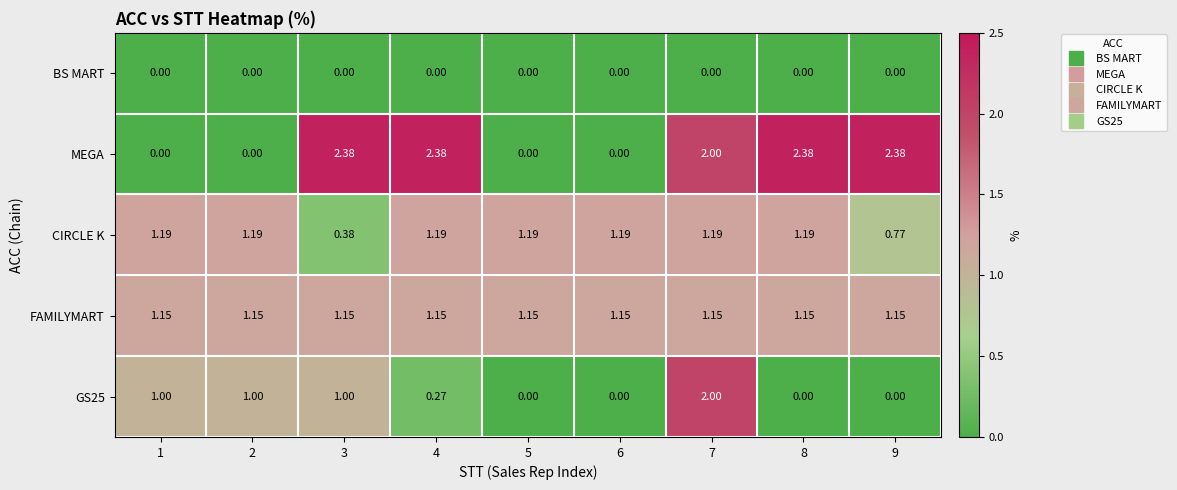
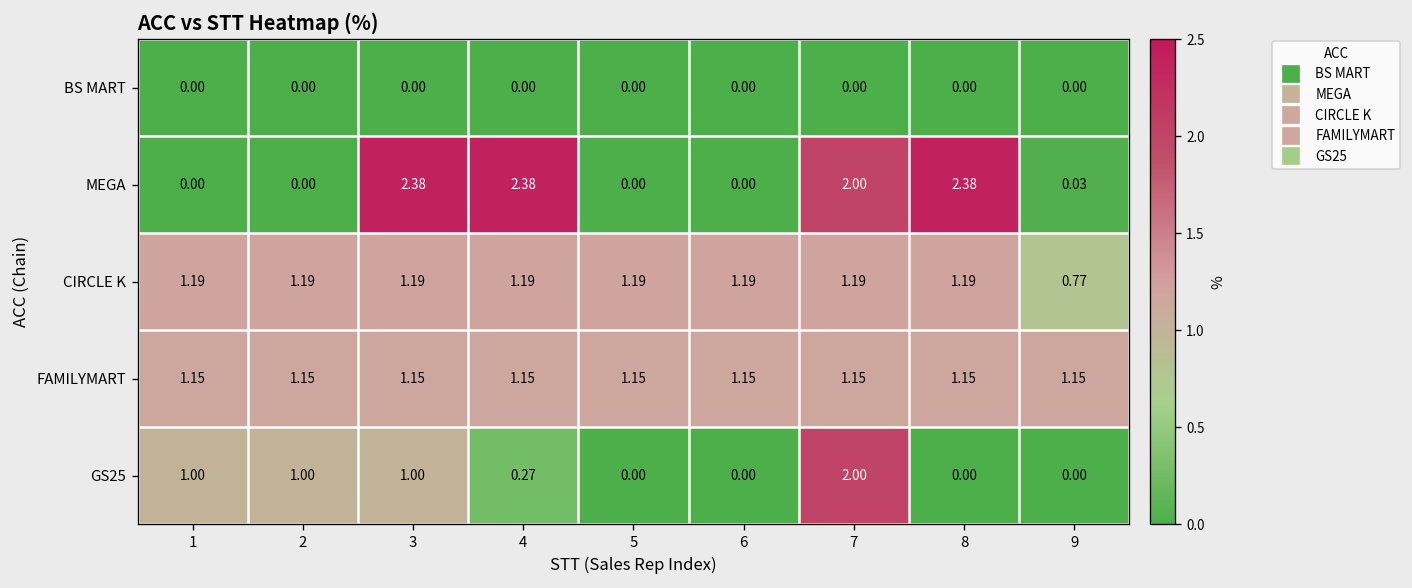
  {
    "BS MART": {
      "1": 0.00,
      "2": 0.00,
      "3": 0.00,
      "4": 0.00,
      "5": 0.00,
      "6": 0.00,
      "7": 0.00,
      "8": 0.00,
      "9": 0.00
    },
    "MEGA": {
      "1": 0.00,
      "2": 0.00,
      "3": 2.38,
      "4": 2.38,
      "5": 0.00,
      "6": 0.00,
      "7": 2.00,
      "8": 2.38,
-     "9": 2.38
+     "9": 0.03
    },
    "CIRCLE K": {
      "1": 1.19,
      "2": 1.19,
-     "3": 0.38,
+     "3": 1.19,
      "4": 1.19,
      "5": 1.19,
      "6": 1.19,
      "7": 1.19,
      "8": 1.19,
      "9": 0.77
    },
    "FAMILYMART": {
      "1": 1.15,
      "2": 1.15,
      "3": 1.15,
      "4": 1.15,
      "5": 1.15,
      "6": 1.15,
      "7": 1.15,
      "8": 1.15,
      "9": 1.15
    },
    "GS25": {
      "1": 1.00,
      "2": 1.00,
      "3": 1.00,
      "4": 0.27,
      "5": 0.00,
      "6": 0.00,
      "7": 2.00,
      "8": 0.00,
      "9": 0.00
    }
  }
